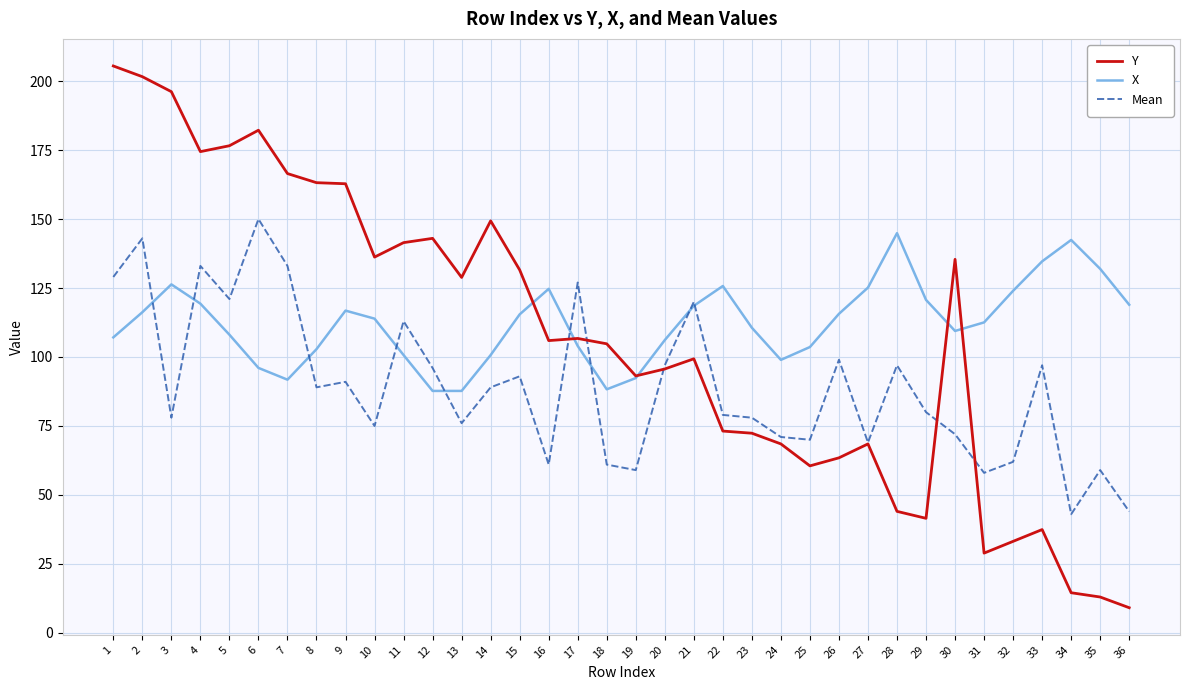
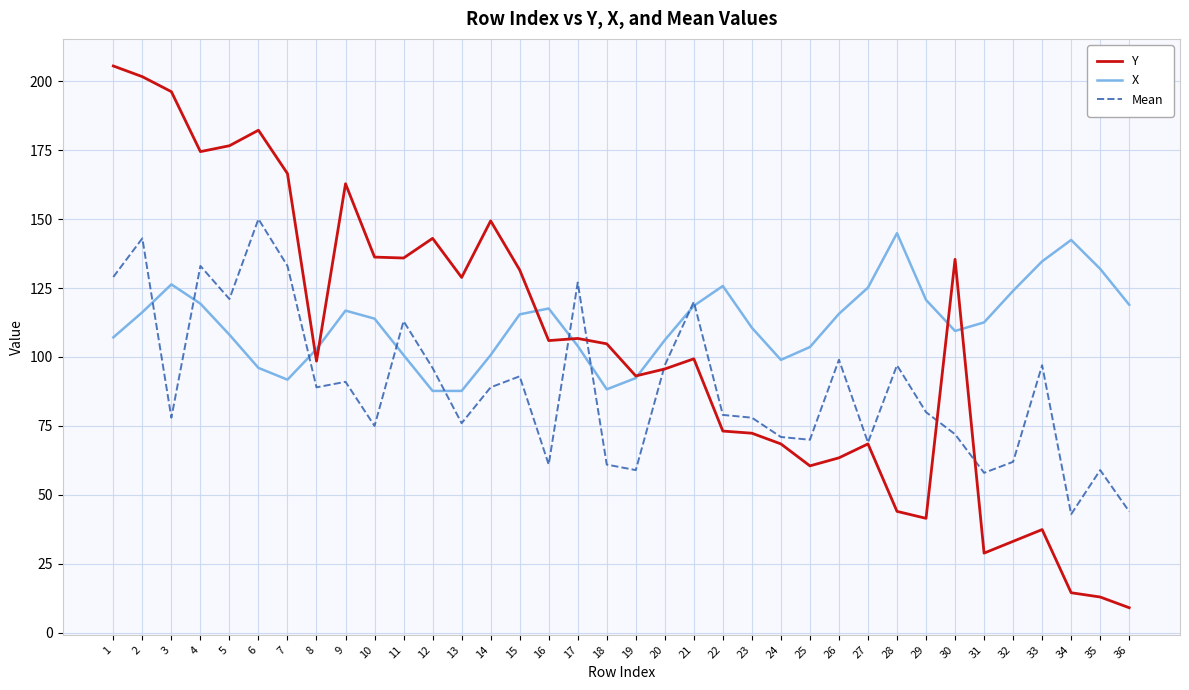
  {
    "Y": {
      "1": 205,
      "2": 202,
      "3": 196,
      "4": 174,
      "5": 177,
      "6": 182,
      "7": 166,
-     "8": 163,
+     "8": 99,
      "9": 163,
      "10": 136,
-     "11": 141,
+     "11": 136,
      "12": 143,
      "13": 129,
      "14": 149,
      "15": 132,
      "16": 106,
      "17": 107,
      "18": 105,
      "20": 96,
      "21": 99,
      "22": 73,
      "23": 72,
      "24": 68,
      "25": 61,
      "26": 63,
      "28": 44,
      "29": 42,
      "30": 135,
      "31": 29,
      "32": 33,
      "33": 37,
      "34": 15,
      "35": 13,
      "36": 9
    },
    "X": {
      "1": 107,
      "2": 116,
      "3": 126,
      "4": 119,
      "5": 108,
      "6": 96,
      "7": 92,
      "8": 103,
      "9": 117,
      "10": 114,
      "11": 101,
      "12": 88,
      "13": 88,
      "14": 101,
      "15": 115,
-     "16": 125,
+     "16": 118,
      "17": 104,
      "18": 88,
      "20": 106,
      "21": 119,
      "22": 126,
      "23": 111,
      "24": 99,
      "25": 104,
      "26": 116,
      "27": 125,
      "28": 145,
      "29": 121,
      "30": 109,
      "31": 113,
      "32": 124,
      "33": 135,
      "34": 142,
      "35": 132,
      "36": 119
    },
    "Mean": {
      "1": 129,
      "2": 143,
      "3": 78,
      "4": 133,
      "5": 121,
      "6": 150,
      "7": 133,
      "8": 89,
      "9": 91,
      "10": 75,
      "11": 113,
      "12": 96,
      "13": 76,
      "14": 89,
      "15": 93,
      "16": 61,
      "17": 127,
      "18": 61,
      "19": 59,
      "20": 97,
      "21": 120,
      "22": 79,
      "23": 78,
      "24": 71,
      "25": 70,
      "26": 99,
      "28": 97,
      "29": 80,
      "30": 72,
      "31": 58,
      "32": 62,
      "33": 97,
      "34": 43,
      "35": 59,
      "36": 44
    }
  }
